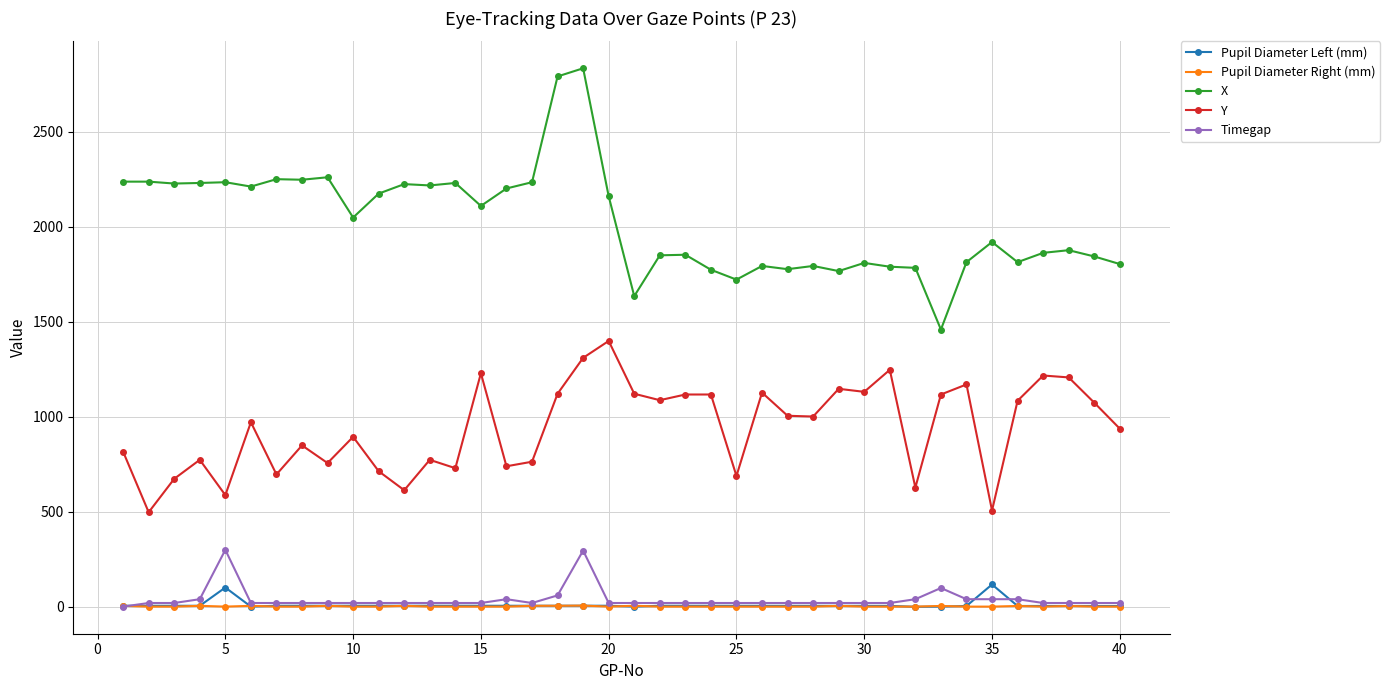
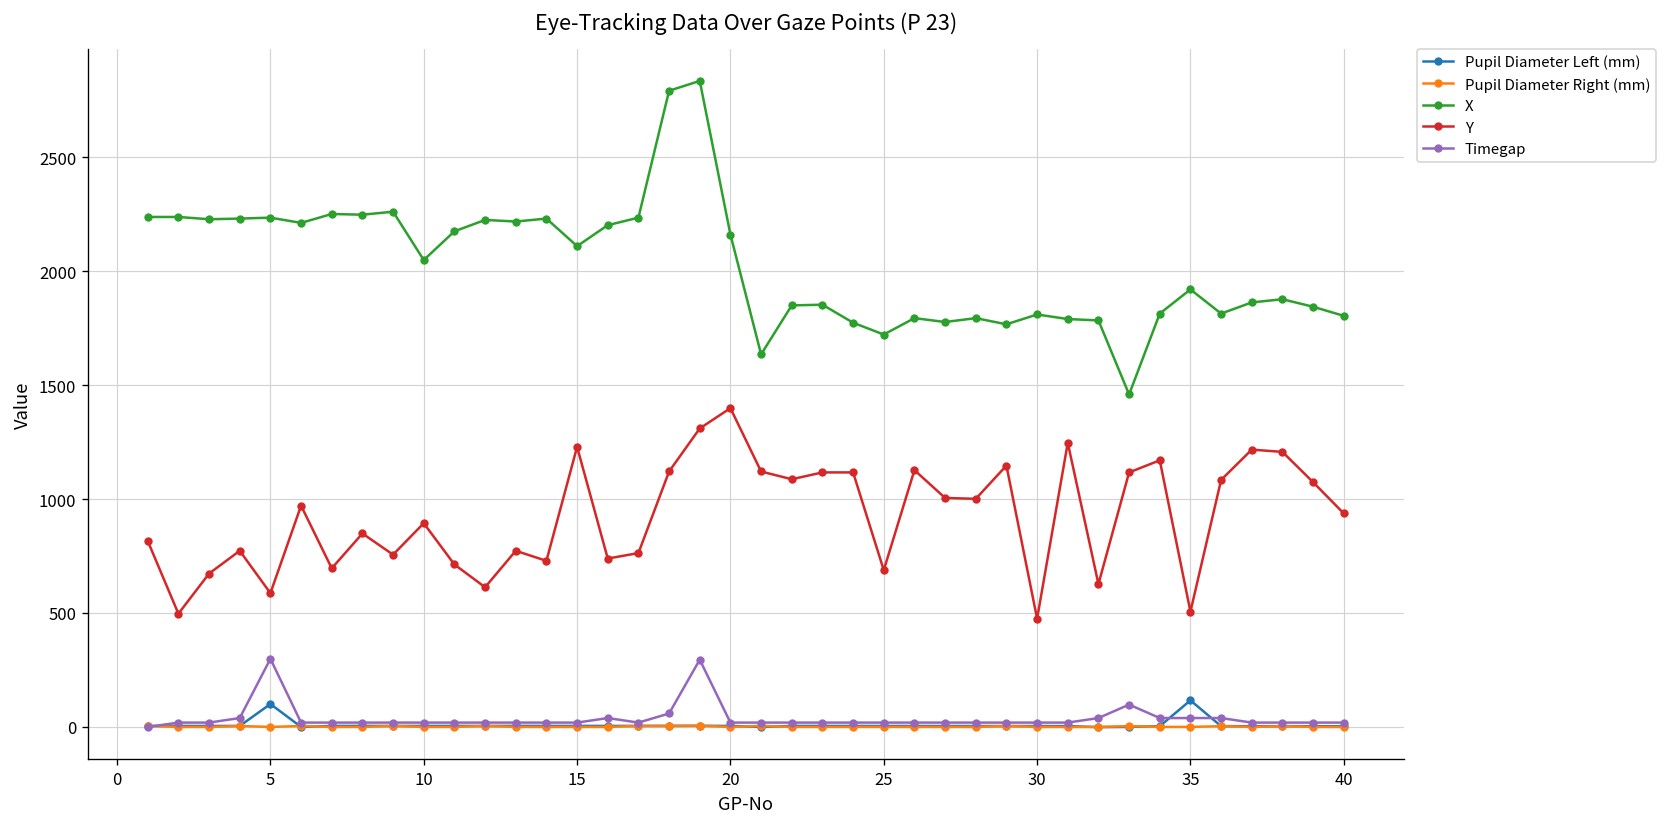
  {
    "Pupil Diameter Left (mm)": {
      "5": 100,
      "35": 120
    },
    "Pupil Diameter Right (mm)": {
      "5": 0,
      "35": 0
    },
    "X": {
      "5": 2240,
      "10": 2050,
      "15": 2110,
      "20": 2160,
      "25": 1720,
      "30": 1810,
      "35": 1920,
      "40": 1800
    },
    "Y": {
      "5": 590,
      "10": 890,
      "15": 1230,
      "20": 1400,
      "25": 690,
-     "30": 1130,
+     "30": 480,
      "35": 510,
      "40": 940
    },
    "Timegap": {
      "5": 300,
      "10": 20,
      "15": 20,
      "20": 20,
      "25": 20,
      "30": 20,
      "35": 40,
      "40": 20
    }
  }
